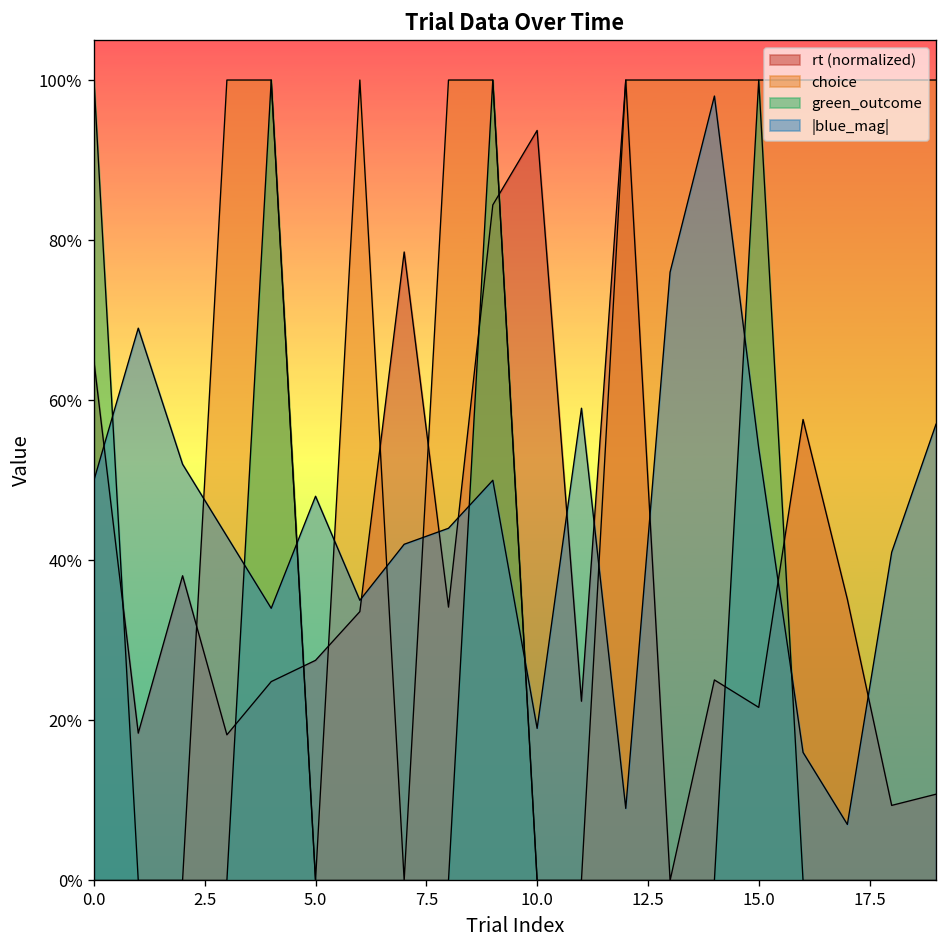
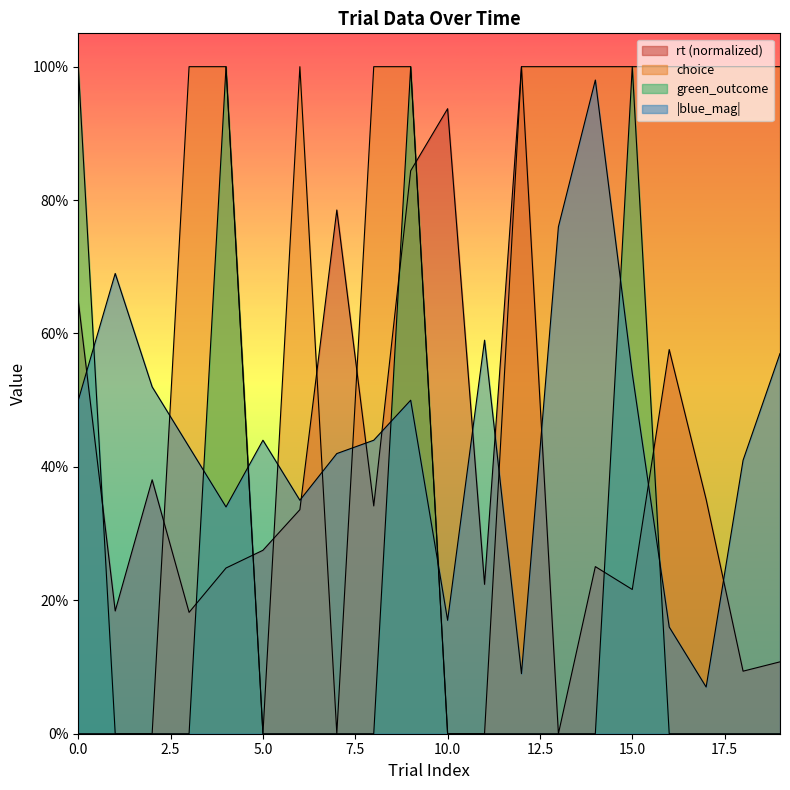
  {
    "rt (normalized)": {
      "0.0": "65%",
      "5.0": "28%",
      "10.0": "94%",
      "15.0": "22%"
    },
    "choice": {
      "0.0": "0%"
    },
    "green_outcome": {
      "0.0": "100%"
    },
    "|blue_mag|": {
      "0.0": "50%",
-     "5.0": "48%",
-     "10.0": "19%",
+     "5.0": "44%",
+     "10.0": "17%",
      "15.0": "54%"
    }
  }
